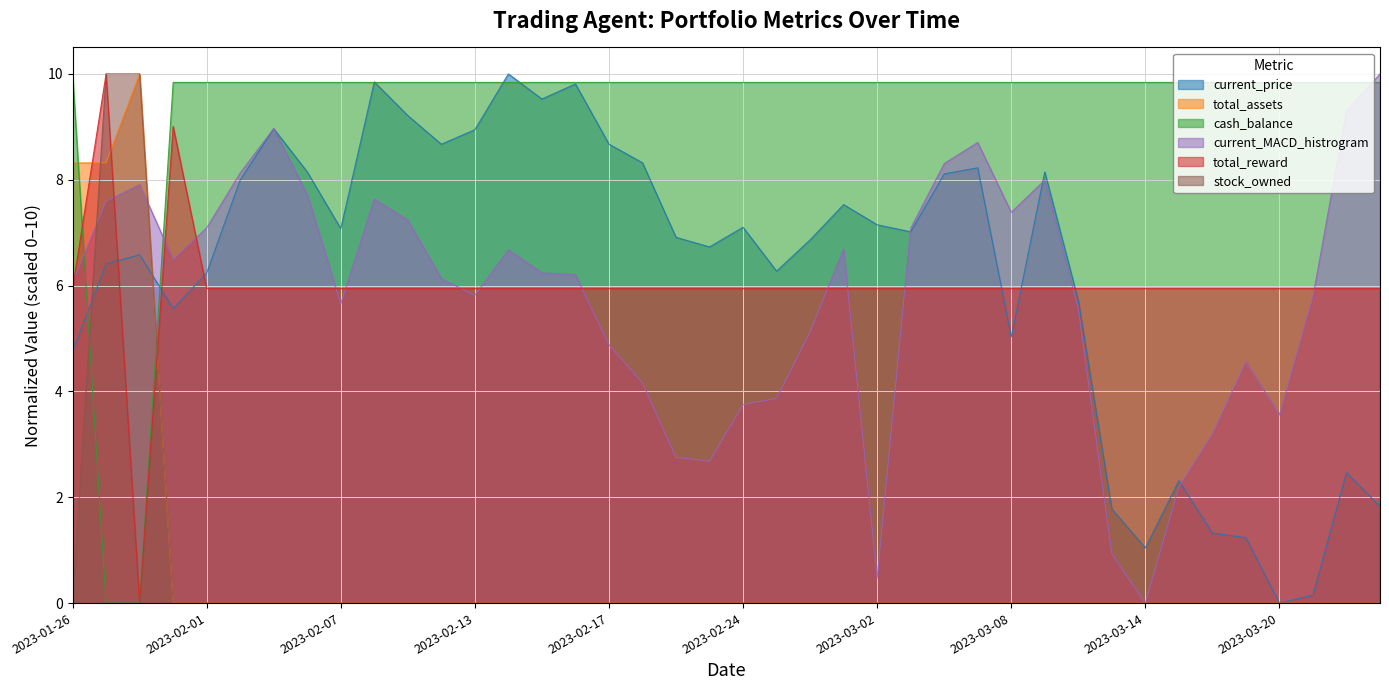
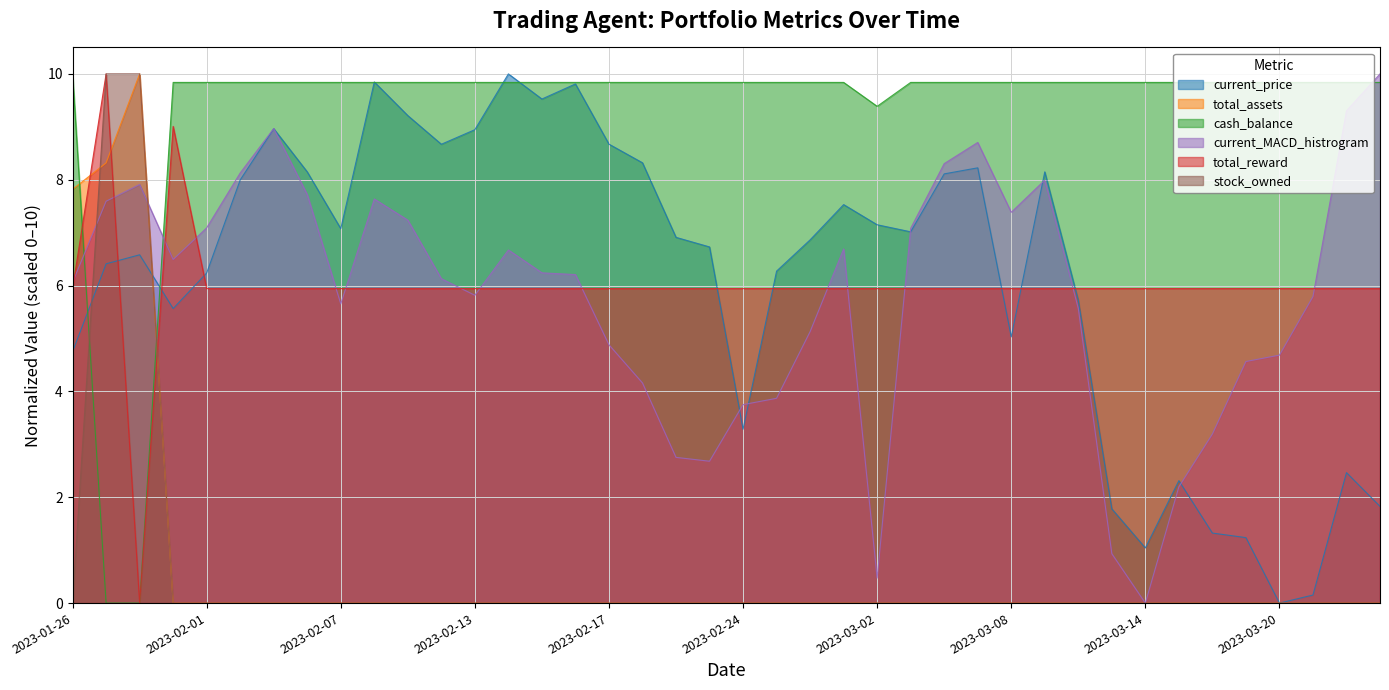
  {
    "current_price": {
      "2023-01-26": 4.7,
      "2023-02-01": 6.2,
      "2023-02-07": 7.1,
      "2023-02-13": 8.9,
      "2023-02-17": 8.7,
-     "2023-02-24": 7.1,
+     "2023-02-24": 3.3,
      "2023-03-02": 7.1,
      "2023-03-08": 5.0,
      "2023-03-14": 1.0
    },
    "total_assets": {
-     "2023-01-26": 8.3
+     "2023-01-26": 7.8
    },
    "cash_balance": {
      "2023-01-26": 10.0,
      "2023-02-01": 9.8,
      "2023-02-07": 9.8,
      "2023-02-13": 9.8,
      "2023-02-17": 9.8,
      "2023-02-24": 9.8,
-     "2023-03-02": 9.8,
+     "2023-03-02": 9.4,
      "2023-03-08": 9.8,
      "2023-03-14": 9.8
    },
    "current_MACD_histrogram": {
      "2023-01-26": 6.1,
      "2023-02-01": 7.1,
      "2023-02-07": 5.7,
      "2023-02-13": 5.8,
      "2023-02-17": 4.9,
      "2023-02-24": 3.8,
      "2023-03-02": 0.5,
      "2023-03-08": 7.4,
-     "2023-03-20": 3.6
+     "2023-03-20": 4.7
    },
    "total_reward": {
      "2023-01-26": 5.9,
      "2023-02-01": 5.9,
      "2023-02-07": 5.9,
      "2023-02-13": 5.9,
      "2023-02-17": 5.9,
      "2023-02-24": 5.9,
      "2023-03-02": 5.9,
      "2023-03-08": 5.9,
      "2023-03-14": 5.9,
      "2023-03-20": 5.9
    },
    "stock_owned": {
      "2023-01-26": 0.0
    }
  }
